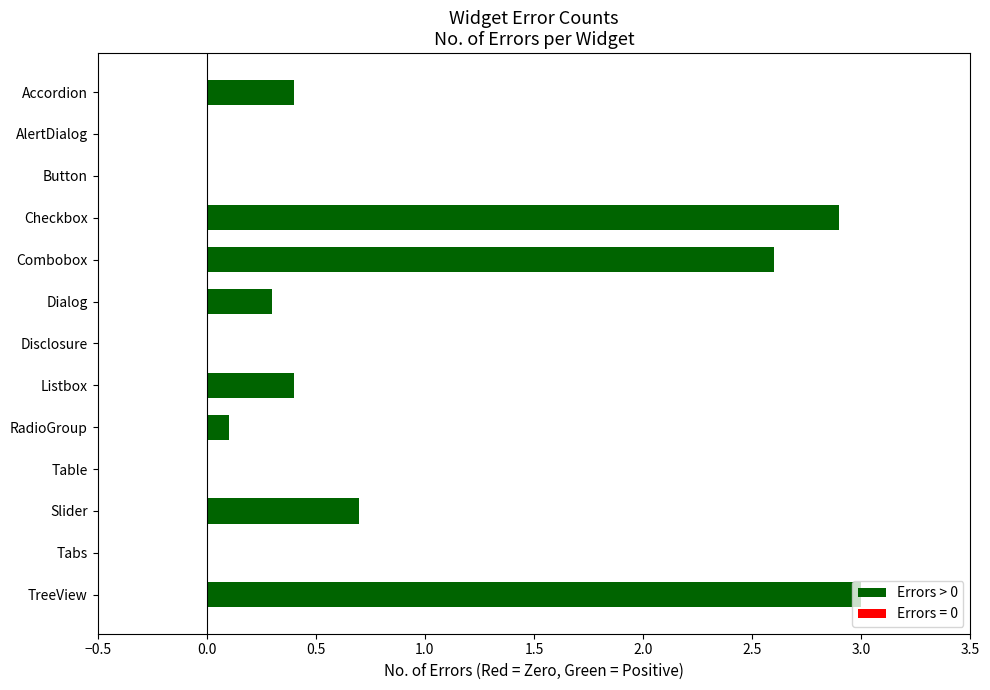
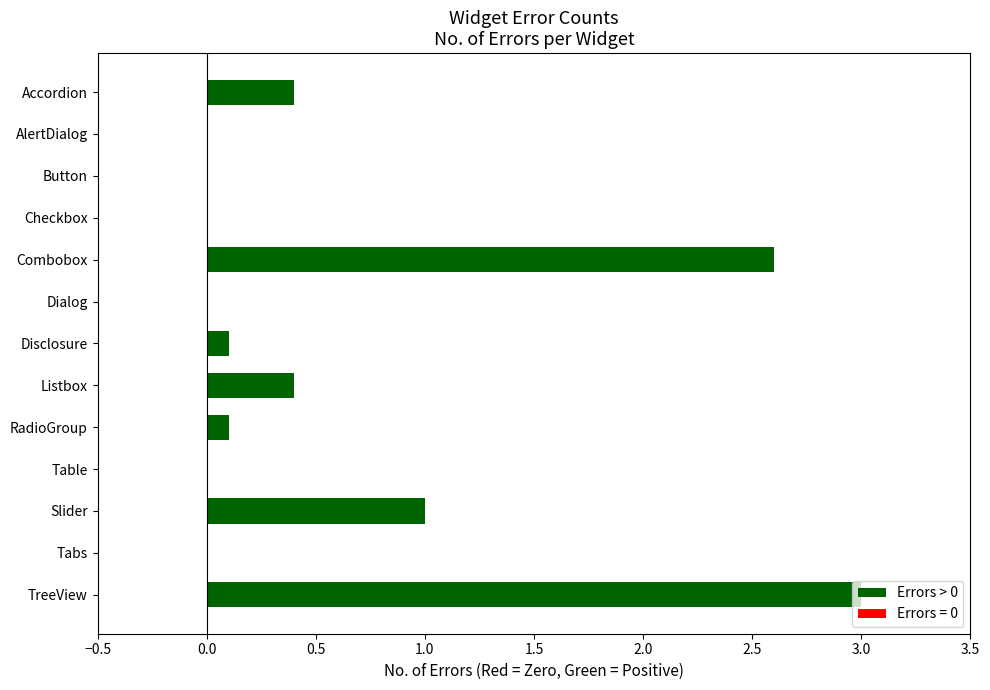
  {
    "Accordion": 0.4,
    "AlertDialog": 0.0,
    "Button": 0.0,
-   "Checkbox": 2.9,
+   "Checkbox": 0.0,
    "Combobox": 2.6,
-   "Dialog": 0.3,
-   "Disclosure": 0.0,
+   "Dialog": 0.0,
+   "Disclosure": 0.1,
    "Listbox": 0.4,
    "RadioGroup": 0.1,
    "Table": 0.0,
-   "Slider": 0.7,
+   "Slider": 1.0,
    "Tabs": 0.0
  }
